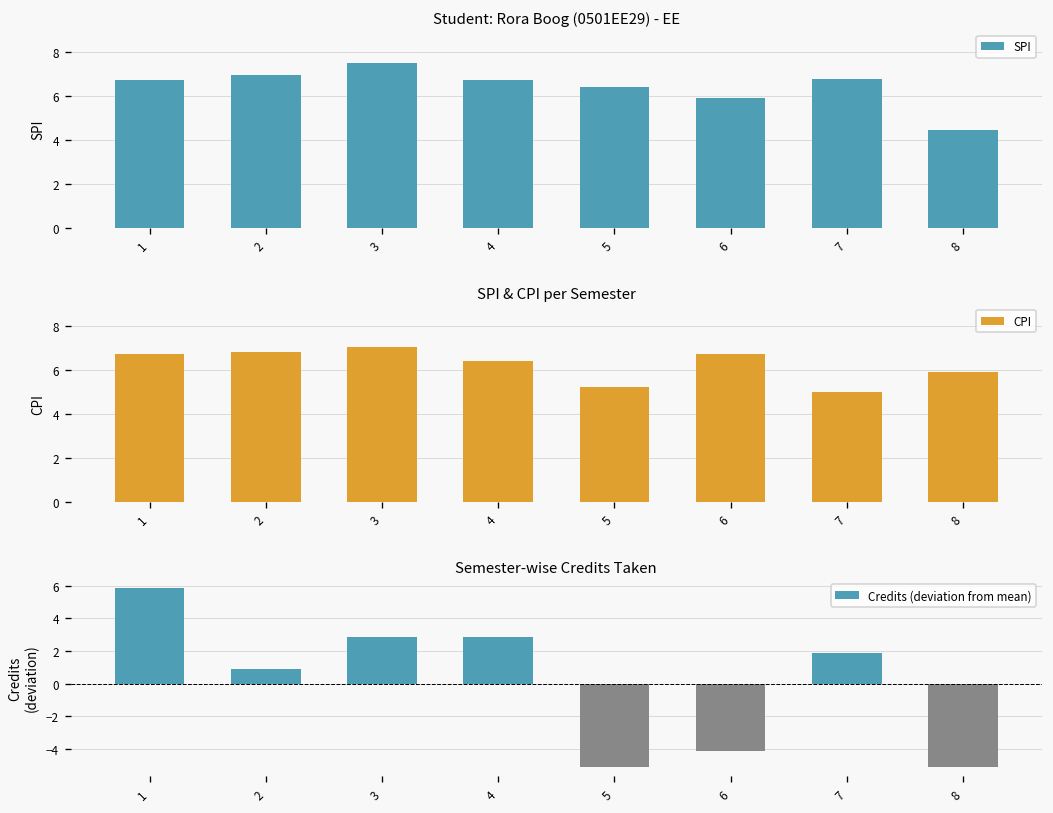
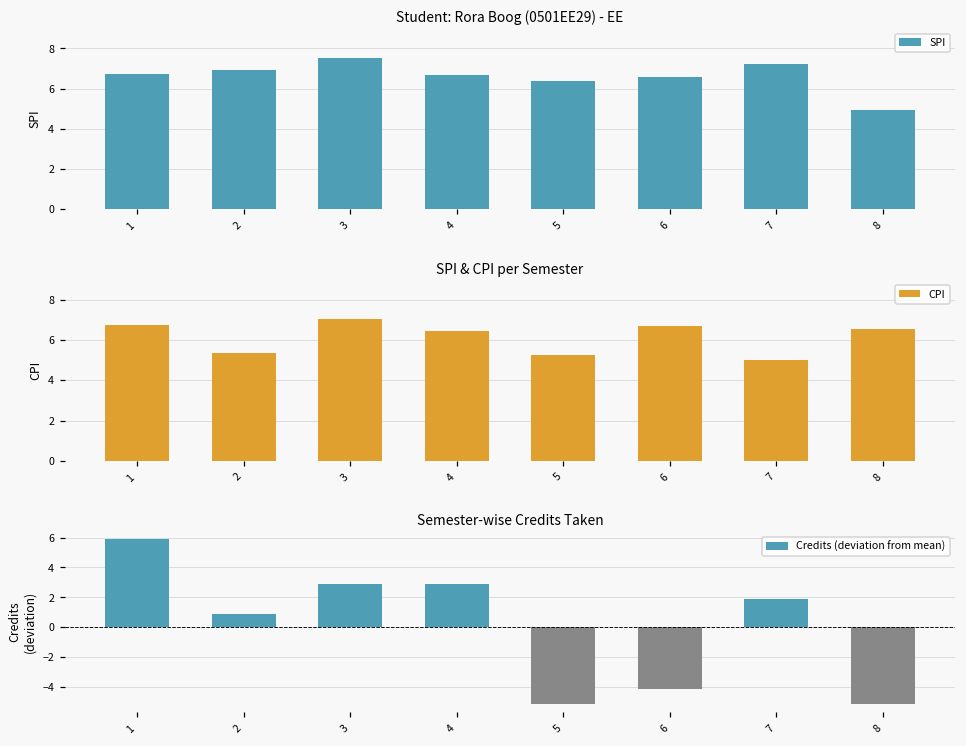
  {
    "Student: Rora Boog (0501EE29) - EE": {
      "1": 6.7,
      "2": 6.9,
      "3": 7.5,
      "4": 6.7,
      "5": 6.4,
-     "6": 5.9,
-     "7": 6.8,
-     "8": 4.4
+     "6": 6.6,
+     "7": 7.2,
+     "8": 5.0
    },
    "SPI & CPI per Semester": {
      "1": 6.7,
-     "2": 6.8,
+     "2": 5.4,
      "3": 7.1,
      "4": 6.4,
      "5": 5.3,
      "6": 6.7,
      "7": 5.0,
-     "8": 5.9
+     "8": 6.5
    },
    "Semester-wise Credits Taken": {
      "1": 5.9,
      "2": 0.9,
      "3": 2.9,
      "4": 2.9,
      "5": -5.1,
      "6": -4.1,
      "7": 1.9,
      "8": -5.1
    }
  }
